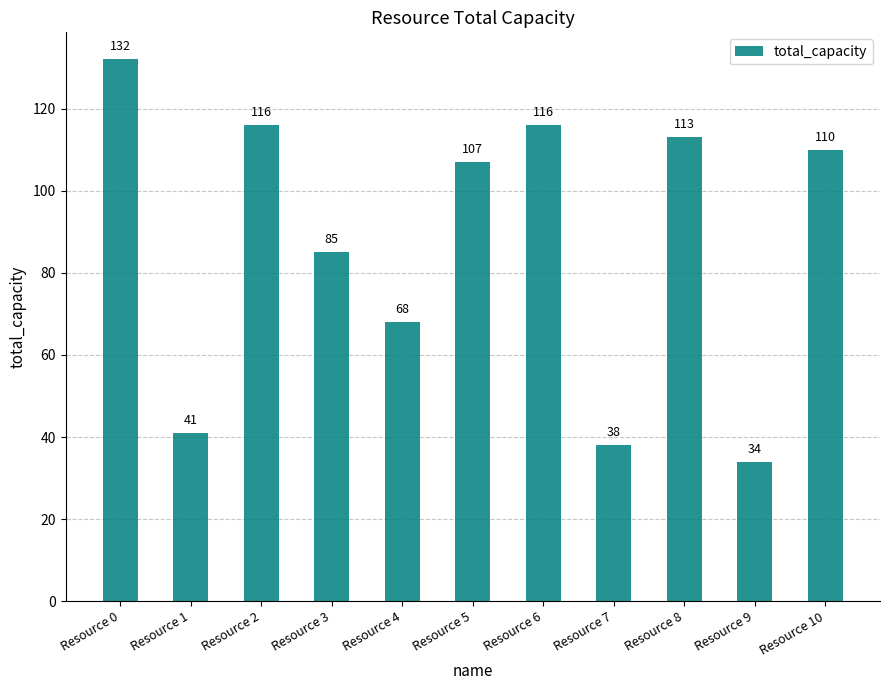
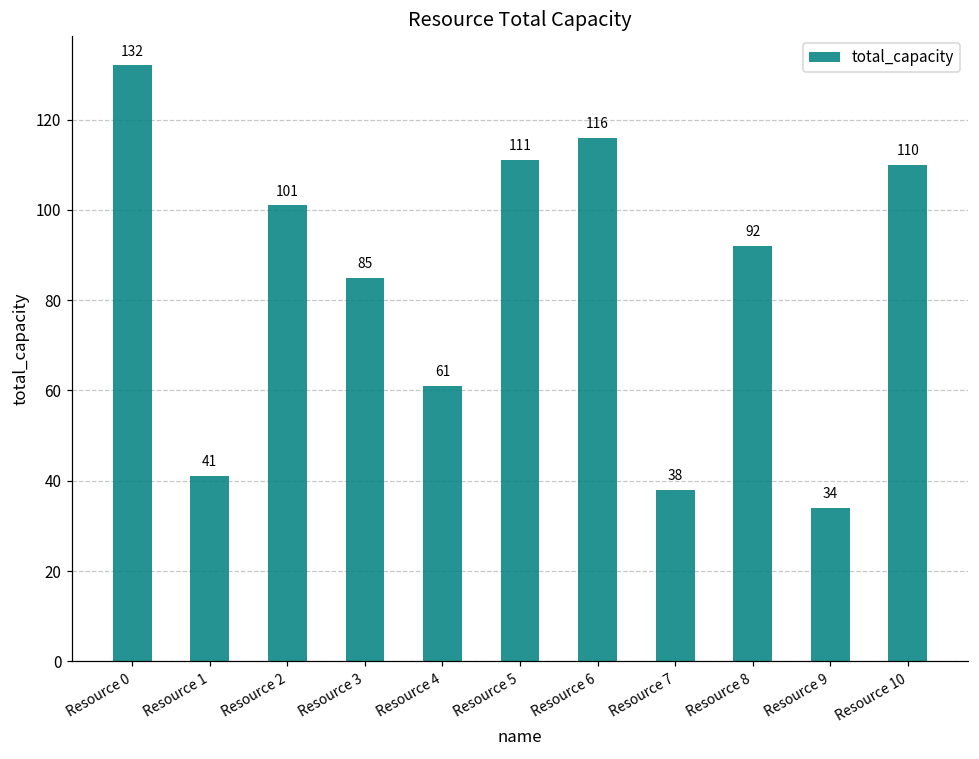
  {
    "Resource 0": 132,
    "Resource 1": 41,
-   "Resource 2": 116,
+   "Resource 2": 101,
    "Resource 3": 85,
-   "Resource 4": 68,
-   "Resource 5": 107,
+   "Resource 4": 61,
+   "Resource 5": 111,
    "Resource 6": 116,
    "Resource 7": 38,
-   "Resource 8": 113,
+   "Resource 8": 92,
    "Resource 9": 34,
    "Resource 10": 110
  }
